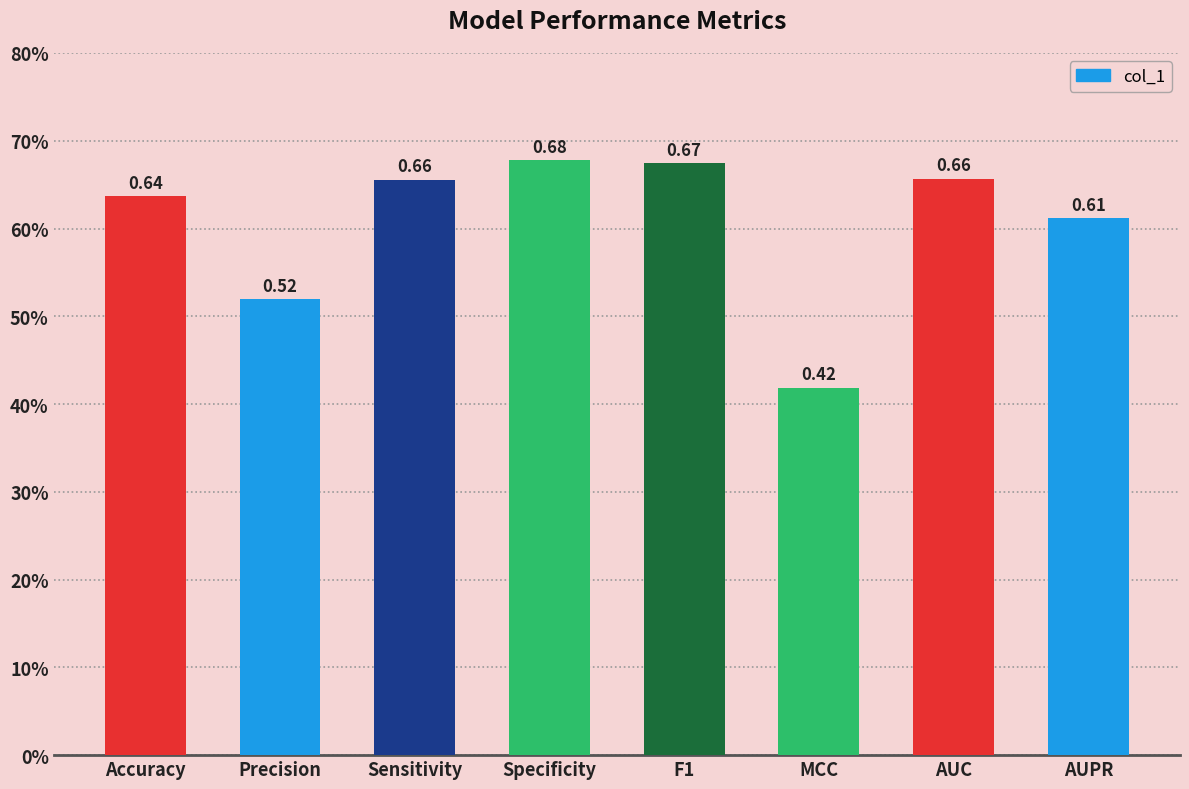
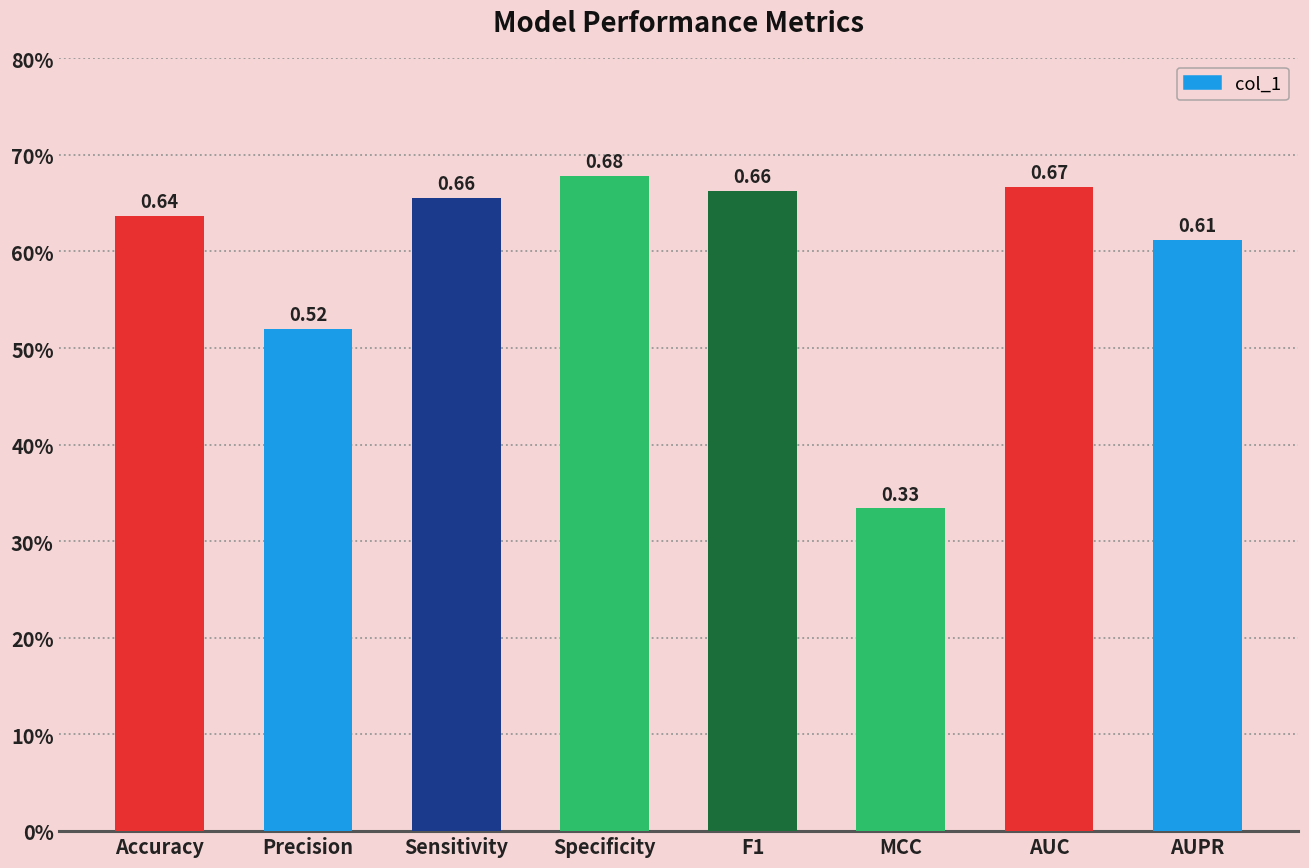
  {
    "Accuracy": 0.64,
    "Precision": 0.52,
    "Sensitivity": 0.66,
    "Specificity": 0.68,
-   "F1": 0.67,
-   "MCC": 0.42,
-   "AUC": 0.66,
+   "F1": 0.66,
+   "MCC": 0.33,
+   "AUC": 0.67,
    "AUPR": 0.61
  }
